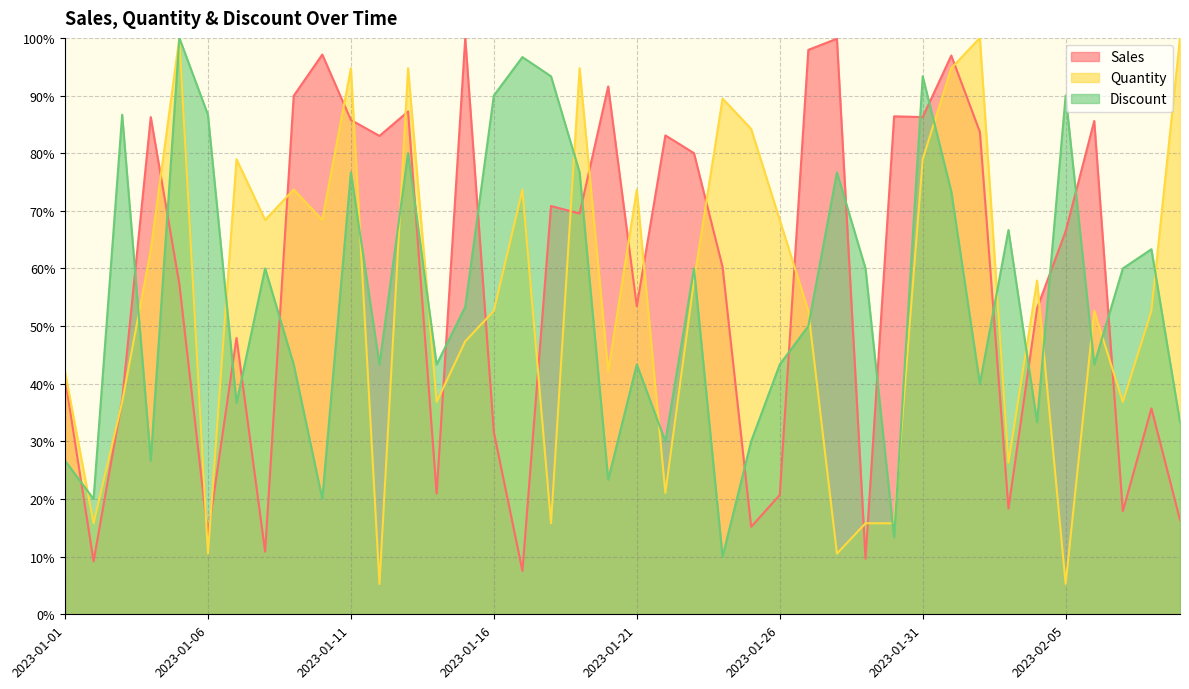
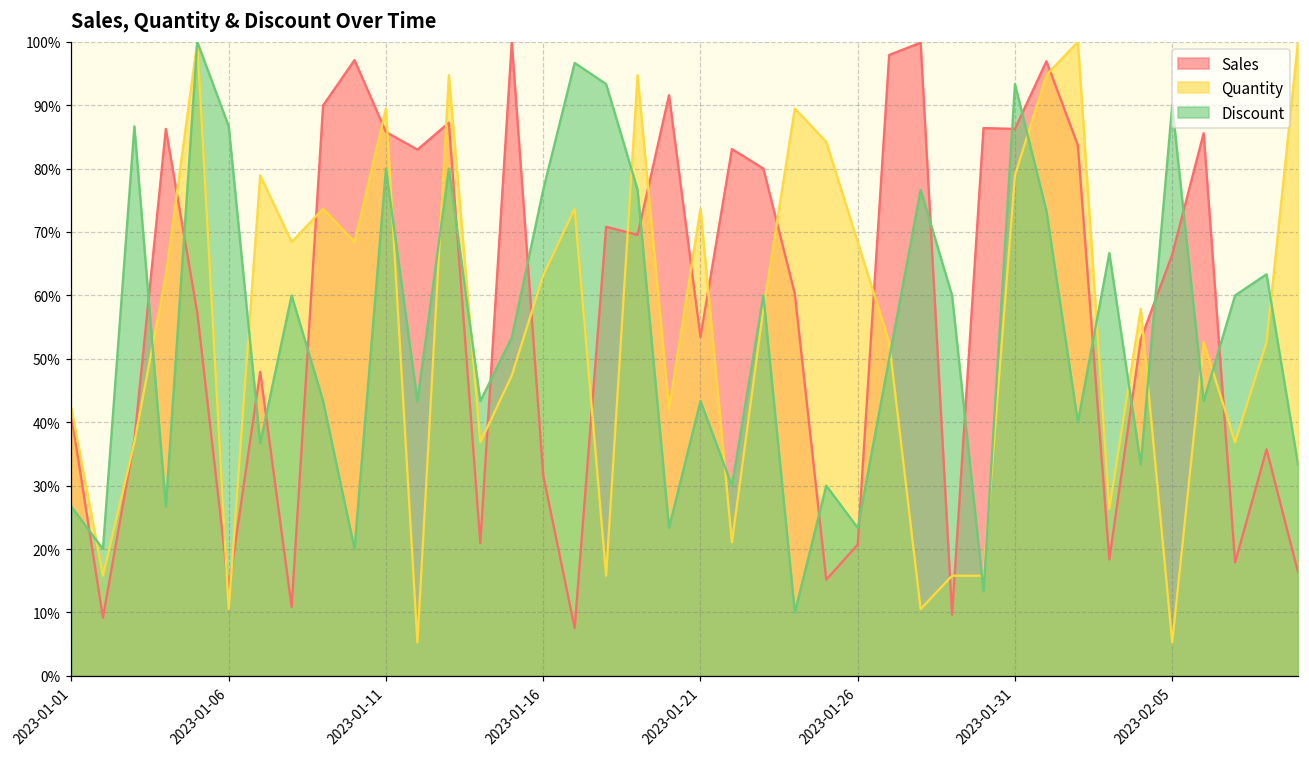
  {
    "Sales": {
      "2023-01-01": "41%",
      "2023-01-06": "14%",
      "2023-01-11": "86%",
      "2023-01-16": "32%",
      "2023-01-21": "53%",
      "2023-01-26": "21%",
      "2023-01-31": "86%",
      "2023-02-05": "66%"
    },
    "Quantity": {
      "2023-01-01": "42%",
      "2023-01-06": "11%",
-     "2023-01-11": "95%",
-     "2023-01-16": "53%",
+     "2023-01-11": "89%",
+     "2023-01-16": "63%",
      "2023-01-21": "74%",
      "2023-01-26": "68%",
      "2023-01-31": "79%",
      "2023-02-05": "5%"
    },
    "Discount": {
      "2023-01-01": "27%",
      "2023-01-06": "87%",
-     "2023-01-11": "77%",
-     "2023-01-16": "90%",
+     "2023-01-11": "80%",
+     "2023-01-16": "77%",
      "2023-01-21": "43%",
-     "2023-01-26": "43%",
+     "2023-01-26": "23%",
      "2023-01-31": "93%"
    }
  }
